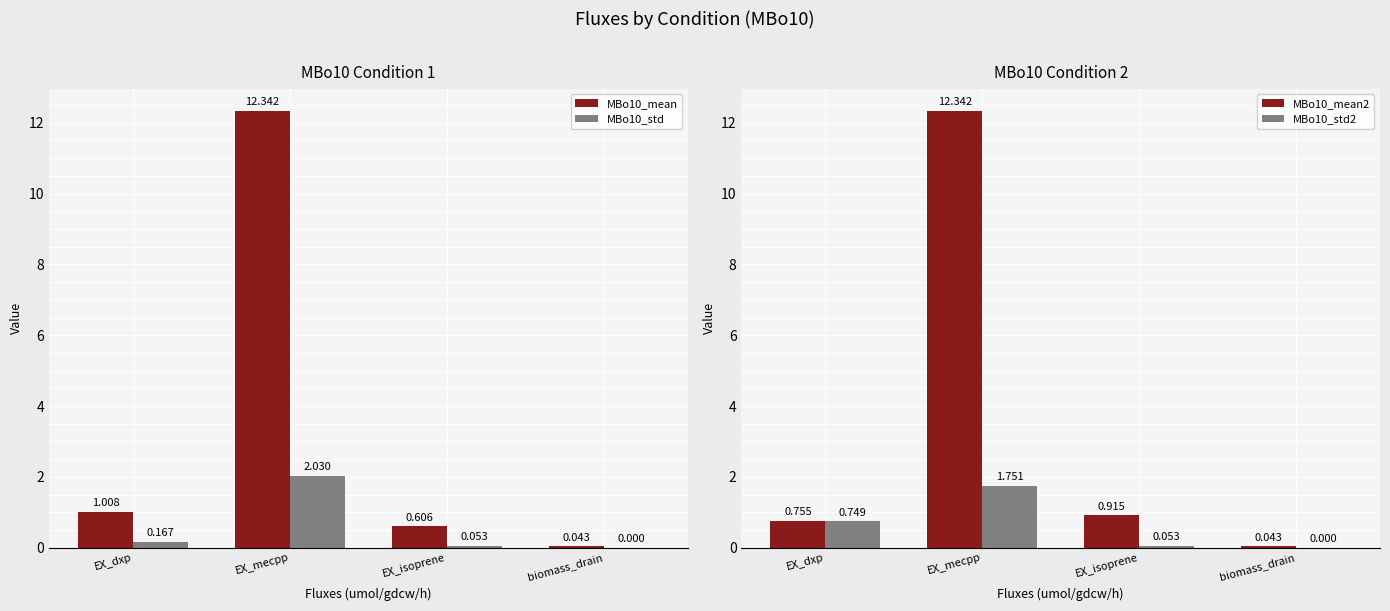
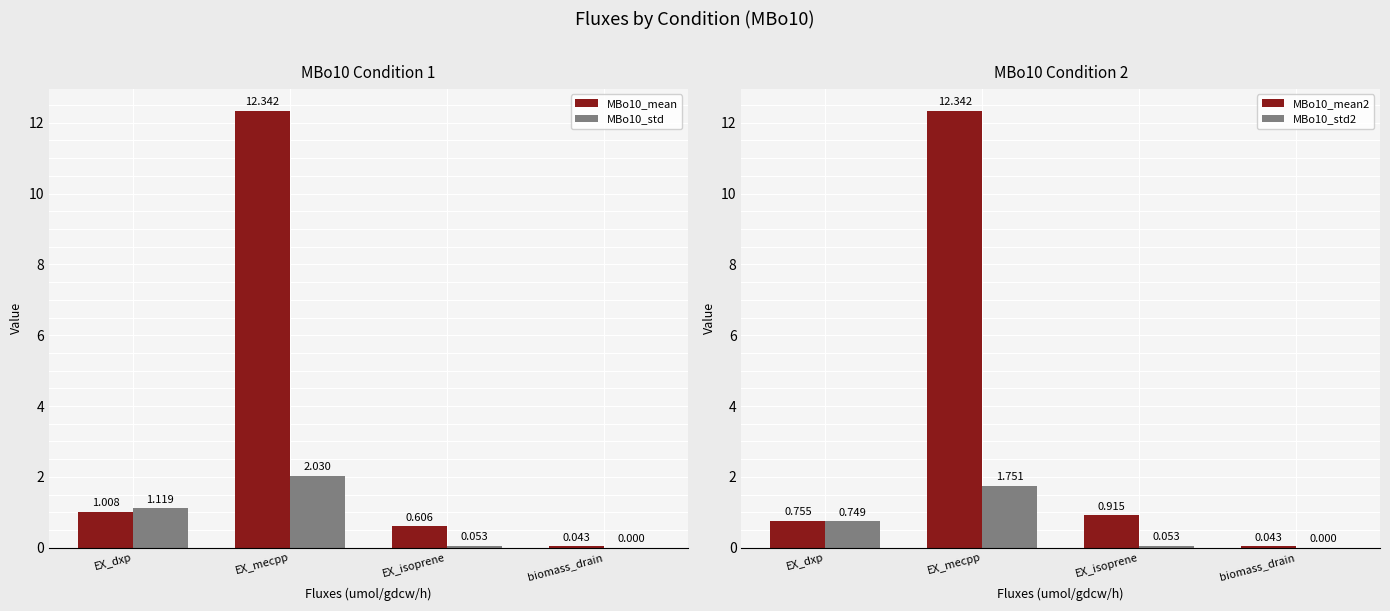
  {
    "MBo10 Condition 1": {
      "MBo10_mean": {
        "EX_dxp": 1.008,
        "EX_mecpp": 12.342,
        "EX_isoprene": 0.606,
        "biomass_drain": 0.043
      },
      "MBo10_std": {
-       "EX_dxp": 0.167,
+       "EX_dxp": 1.119,
        "EX_mecpp": 2.030,
        "EX_isoprene": 0.053,
        "biomass_drain": 0.000
      }
    },
    "MBo10 Condition 2": {
      "MBo10_mean2": {
        "EX_dxp": 0.755,
        "EX_mecpp": 12.342,
        "EX_isoprene": 0.915,
        "biomass_drain": 0.043
      },
      "MBo10_std2": {
        "EX_dxp": 0.749,
        "EX_mecpp": 1.751,
        "EX_isoprene": 0.053,
        "biomass_drain": 0.000
      }
    }
  }
